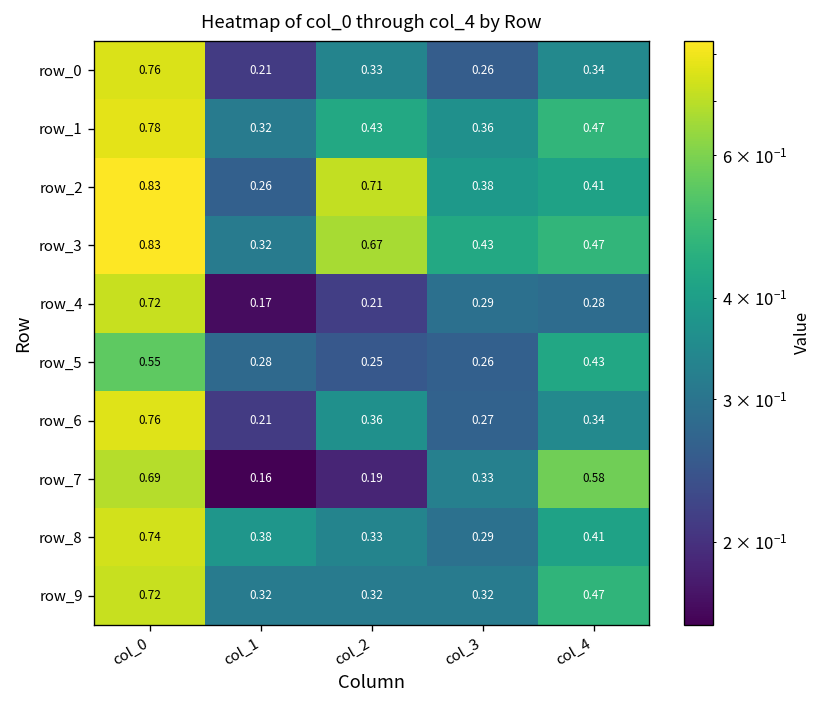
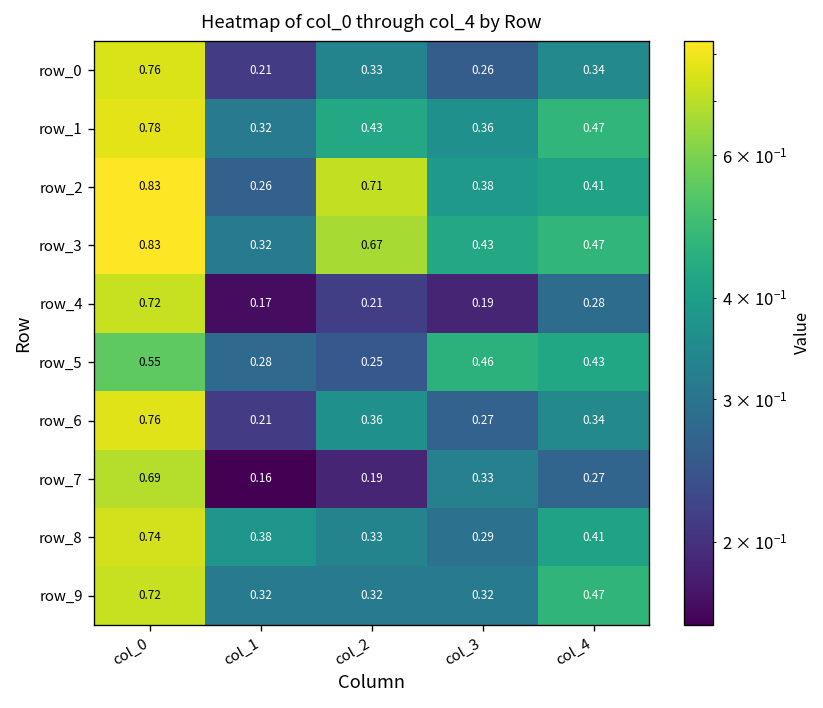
  {
    "row_0": {
      "col_0": 0.76,
      "col_1": 0.21,
      "col_2": 0.33,
      "col_3": 0.26,
      "col_4": 0.34
    },
    "row_1": {
      "col_0": 0.78,
      "col_1": 0.32,
      "col_2": 0.43,
      "col_3": 0.36,
      "col_4": 0.47
    },
    "row_2": {
      "col_0": 0.83,
      "col_1": 0.26,
      "col_2": 0.71,
      "col_3": 0.38,
      "col_4": 0.41
    },
    "row_3": {
      "col_0": 0.83,
      "col_1": 0.32,
      "col_2": 0.67,
      "col_3": 0.43,
      "col_4": 0.47
    },
    "row_4": {
      "col_0": 0.72,
      "col_1": 0.17,
      "col_2": 0.21,
-     "col_3": 0.29,
+     "col_3": 0.19,
      "col_4": 0.28
    },
    "row_5": {
      "col_0": 0.55,
      "col_1": 0.28,
      "col_2": 0.25,
-     "col_3": 0.26,
+     "col_3": 0.46,
      "col_4": 0.43
    },
    "row_6": {
      "col_0": 0.76,
      "col_1": 0.21,
      "col_2": 0.36,
      "col_3": 0.27,
      "col_4": 0.34
    },
    "row_7": {
      "col_0": 0.69,
      "col_1": 0.16,
      "col_2": 0.19,
      "col_3": 0.33,
-     "col_4": 0.58
+     "col_4": 0.27
    },
    "row_8": {
      "col_0": 0.74,
      "col_1": 0.38,
      "col_2": 0.33,
      "col_3": 0.29,
      "col_4": 0.41
    },
    "row_9": {
      "col_0": 0.72,
      "col_1": 0.32,
      "col_2": 0.32,
      "col_3": 0.32,
      "col_4": 0.47
    }
  }
